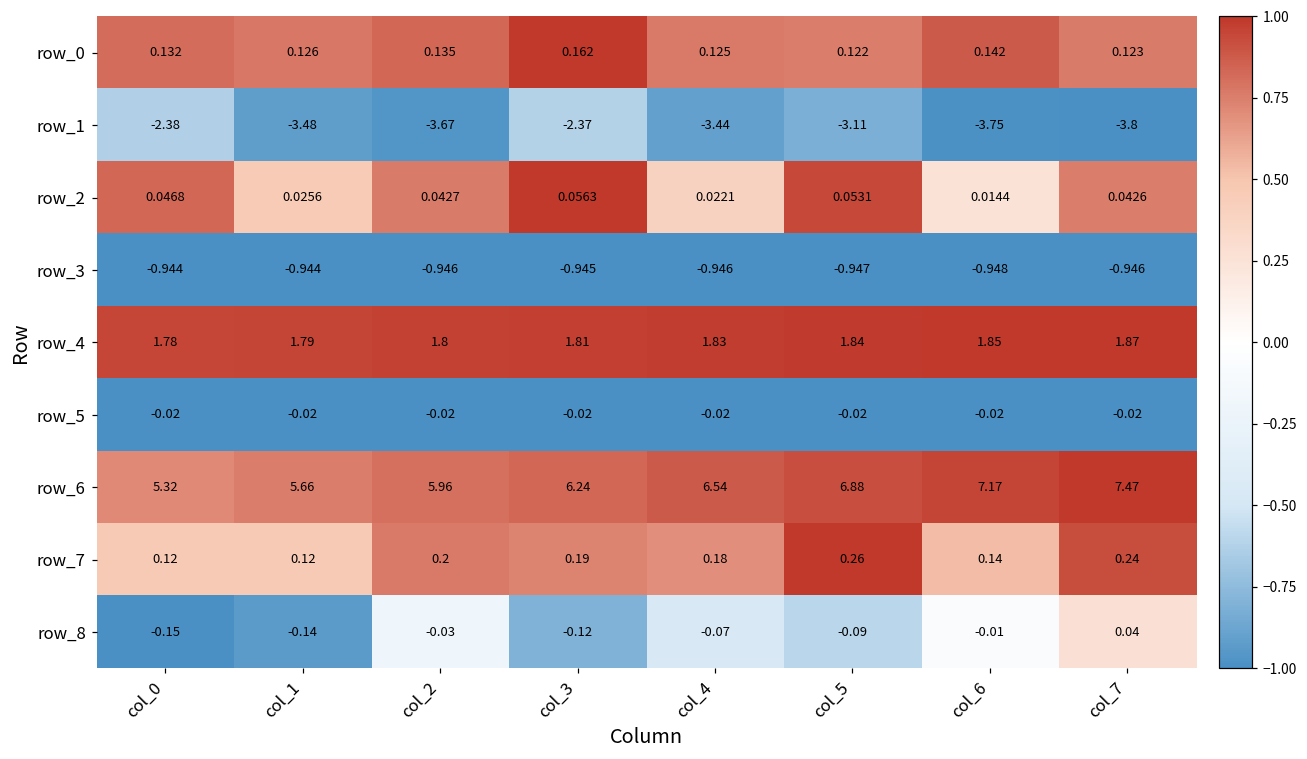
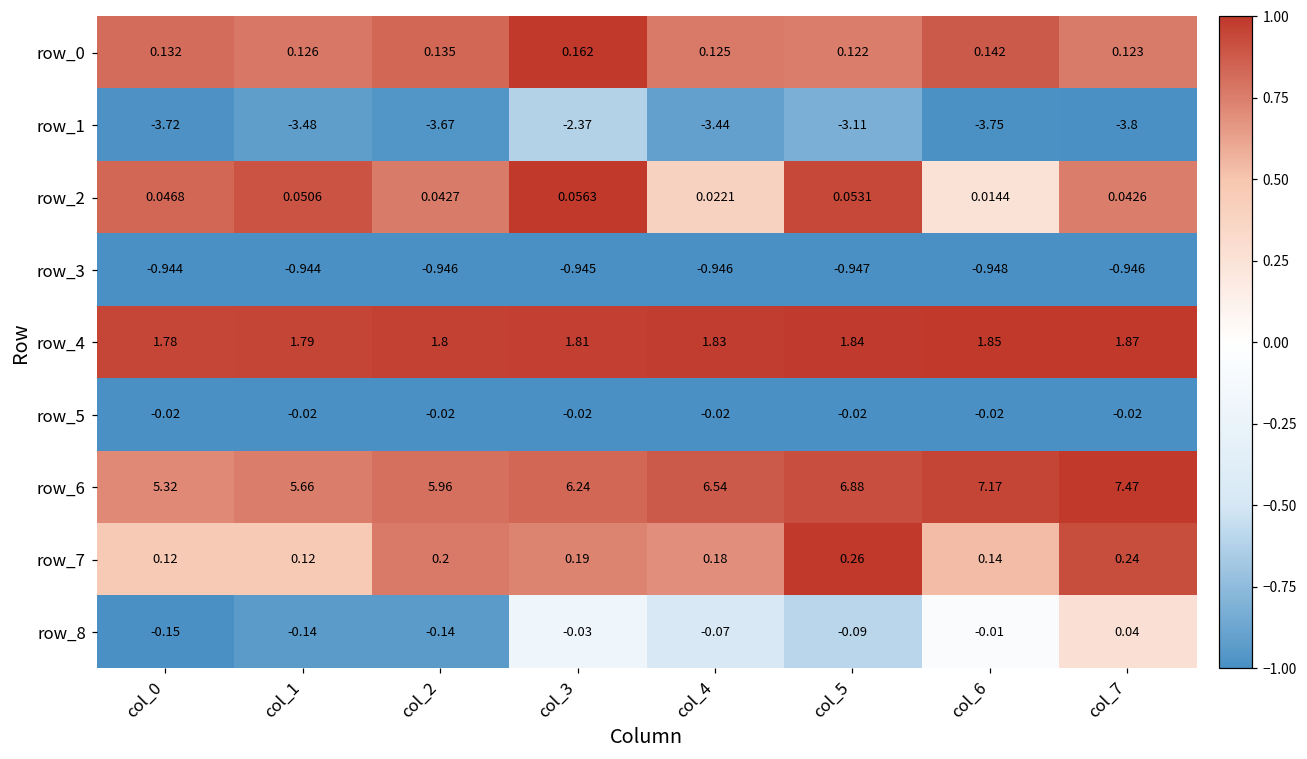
  {
    "row_0": {
      "col_0": 0.132,
      "col_1": 0.126,
      "col_2": 0.135,
      "col_3": 0.162,
      "col_4": 0.125,
      "col_5": 0.122,
      "col_6": 0.142,
      "col_7": 0.123
    },
    "row_1": {
-     "col_0": -2.38,
+     "col_0": -3.72,
      "col_1": -3.48,
      "col_2": -3.67,
      "col_3": -2.37,
      "col_4": -3.44,
      "col_5": -3.11,
      "col_6": -3.75,
      "col_7": -3.8
    },
    "row_2": {
      "col_0": 0.0468,
-     "col_1": 0.0256,
+     "col_1": 0.0506,
      "col_2": 0.0427,
      "col_3": 0.0563,
      "col_4": 0.0221,
      "col_5": 0.0531,
      "col_6": 0.0144,
      "col_7": 0.0426
    },
    "row_3": {
      "col_0": -0.944,
      "col_1": -0.944,
      "col_2": -0.946,
      "col_3": -0.945,
      "col_4": -0.946,
      "col_5": -0.947,
      "col_6": -0.948,
      "col_7": -0.946
    },
    "row_4": {
      "col_0": 1.78,
      "col_1": 1.79,
      "col_2": 1.8,
      "col_3": 1.81,
      "col_4": 1.83,
      "col_5": 1.84,
      "col_6": 1.85,
      "col_7": 1.87
    },
    "row_5": {
      "col_0": -0.02,
      "col_1": -0.02,
      "col_2": -0.02,
      "col_3": -0.02,
      "col_4": -0.02,
      "col_5": -0.02,
      "col_6": -0.02,
      "col_7": -0.02
    },
    "row_6": {
      "col_0": 5.32,
      "col_1": 5.66,
      "col_2": 5.96,
      "col_3": 6.24,
      "col_4": 6.54,
      "col_5": 6.88,
      "col_6": 7.17,
      "col_7": 7.47
    },
    "row_7": {
      "col_0": 0.12,
      "col_1": 0.12,
      "col_2": 0.2,
      "col_3": 0.19,
      "col_4": 0.18,
      "col_5": 0.26,
      "col_6": 0.14,
      "col_7": 0.24
    },
    "row_8": {
      "col_0": -0.15,
      "col_1": -0.14,
-     "col_2": -0.03,
-     "col_3": -0.12,
+     "col_2": -0.14,
+     "col_3": -0.03,
      "col_4": -0.07,
      "col_5": -0.09,
      "col_6": -0.01,
      "col_7": 0.04
    }
  }
